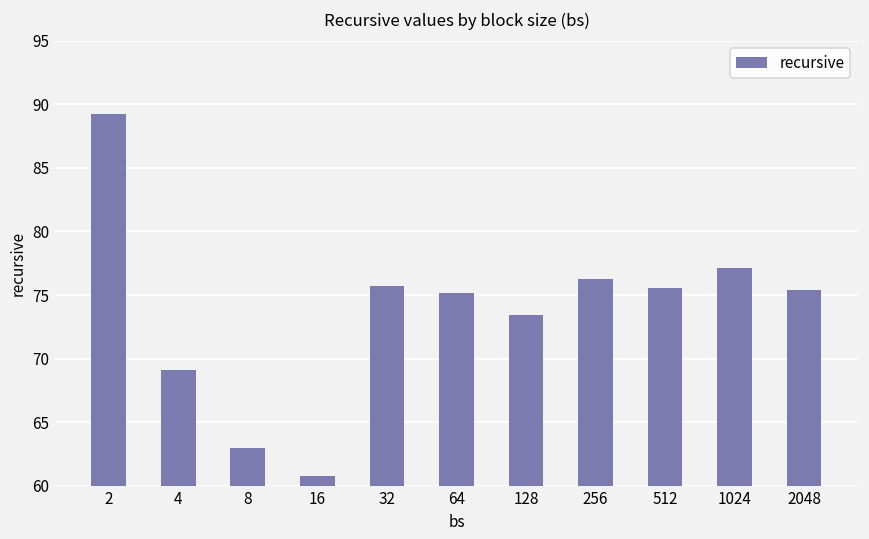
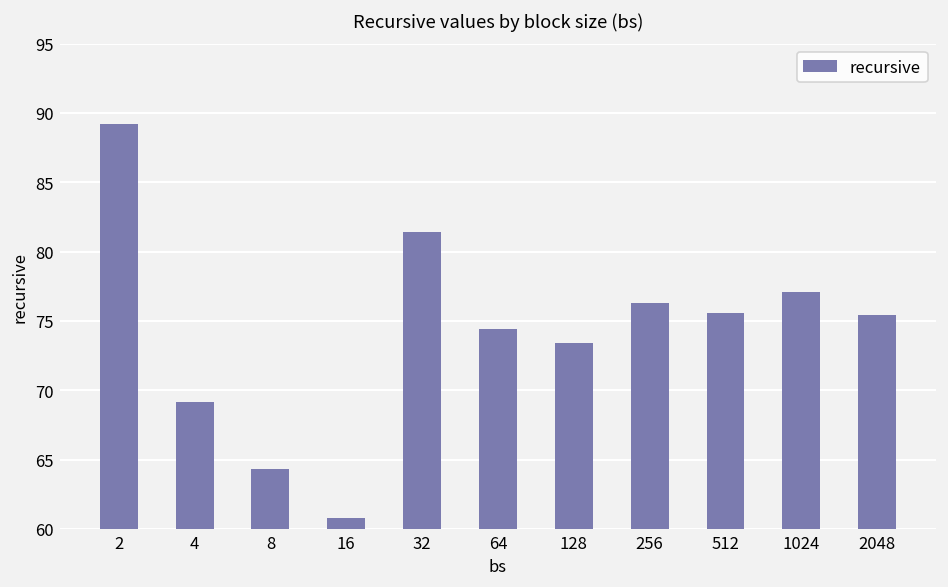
  {
    "2": 89.2,
    "4": 69.1,
-   "8": 63.0,
+   "8": 64.3,
    "16": 60.8,
-   "32": 75.7,
-   "64": 75.2,
+   "32": 81.4,
+   "64": 74.4,
    "128": 73.4,
    "256": 76.3,
    "512": 75.6,
    "1024": 77.1,
    "2048": 75.4
  }
